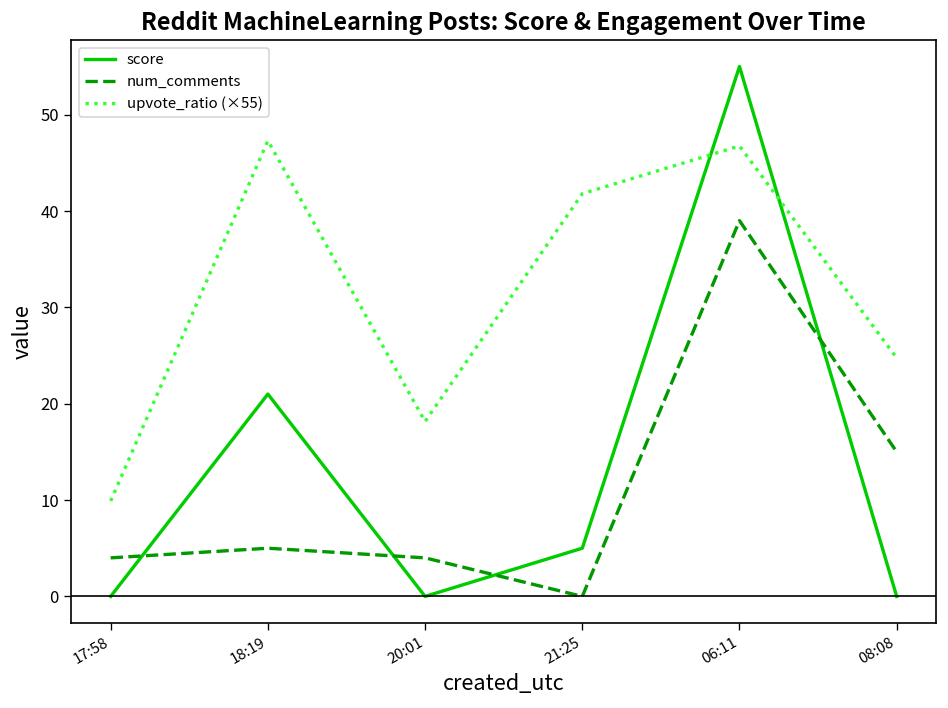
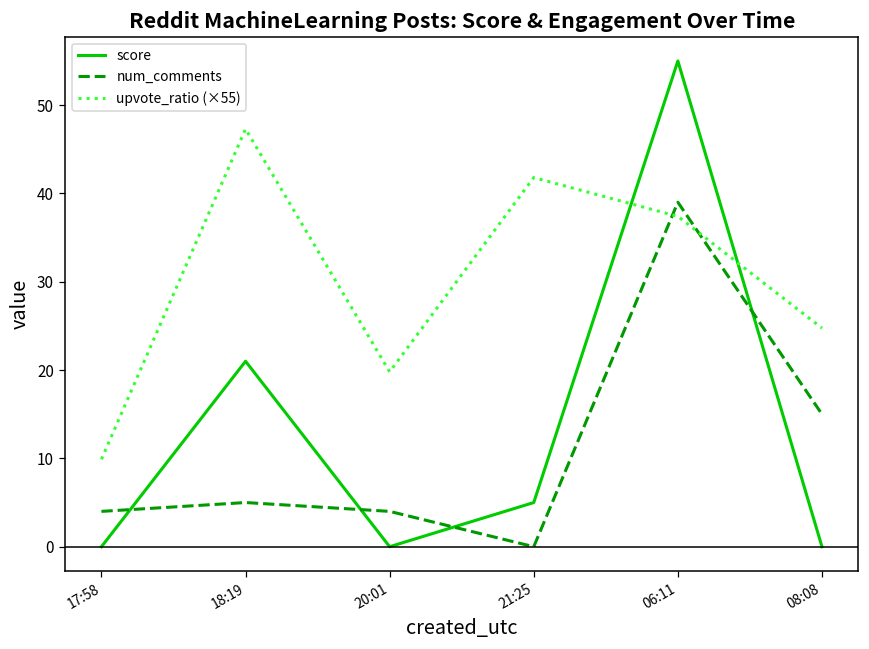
  {
    "upvote_ratio (×55)": {
      "17:58": 10,
      "18:19": 47,
-     "20:01": 18,
+     "20:01": 20,
      "21:25": 42,
-     "06:11": 47,
+     "06:11": 37,
      "08:08": 25
    }
  }
